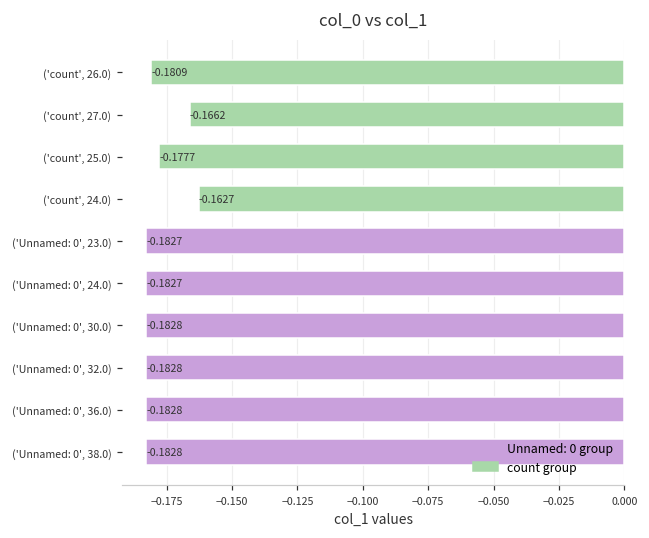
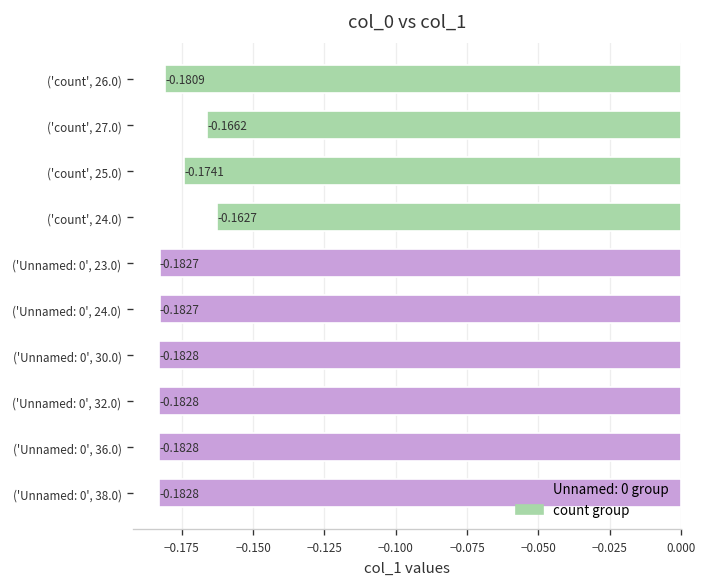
  {
    "('count', 26.0)": -0.1809,
    "('count', 27.0)": -0.1662,
-   "('count', 25.0)": -0.1777,
+   "('count', 25.0)": -0.1741,
    "('count', 24.0)": -0.1627,
    "('Unnamed: 0', 23.0)": -0.1827,
    "('Unnamed: 0', 24.0)": -0.1827,
    "('Unnamed: 0', 30.0)": -0.1828,
    "('Unnamed: 0', 32.0)": -0.1828,
    "('Unnamed: 0', 36.0)": -0.1828,
    "('Unnamed: 0', 38.0)": -0.1828
  }
